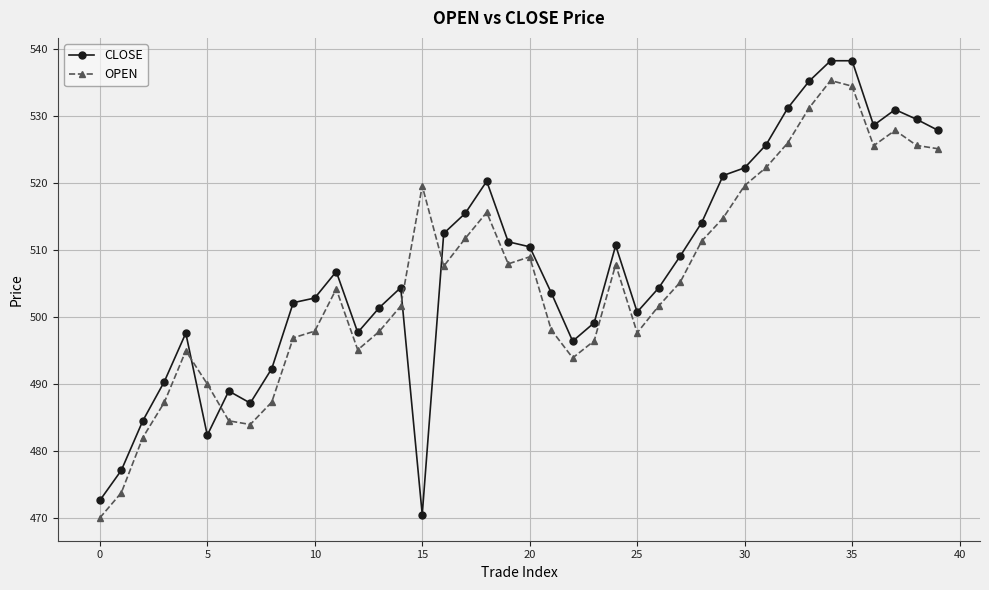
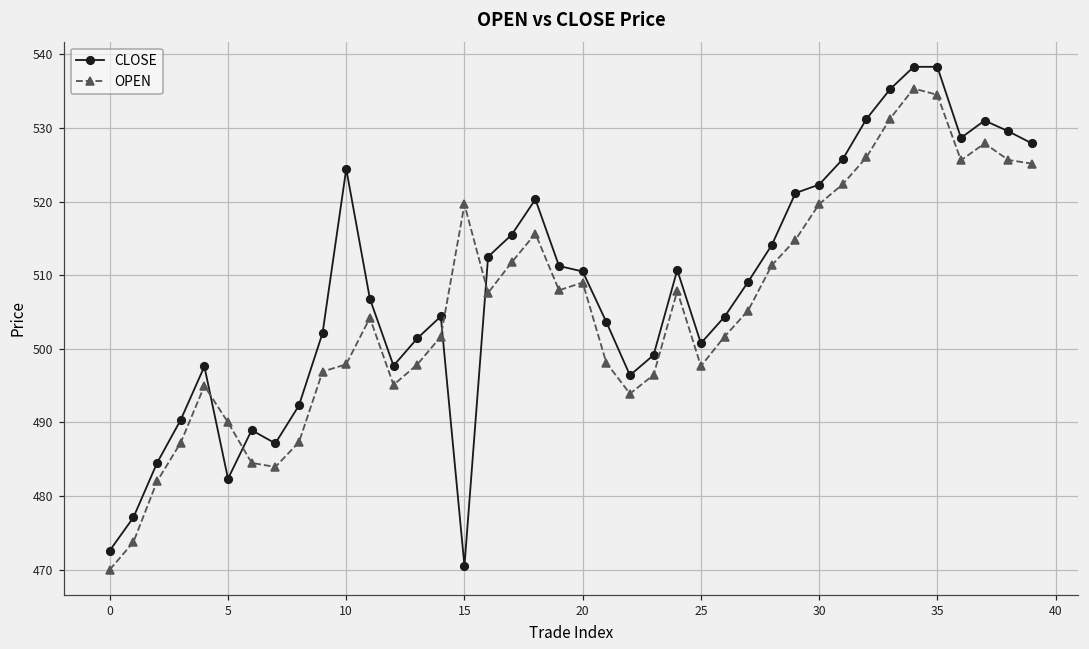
  {
    "CLOSE": {
      "0": 473,
      "5": 482,
-     "10": 503,
+     "10": 524,
      "15": 471,
      "20": 511,
      "25": 501,
      "30": 522,
      "35": 538
    },
    "OPEN": {
      "0": 470,
      "5": 490,
      "10": 498,
      "15": 520,
      "20": 509,
      "25": 498,
      "30": 520,
      "35": 535
    }
  }
